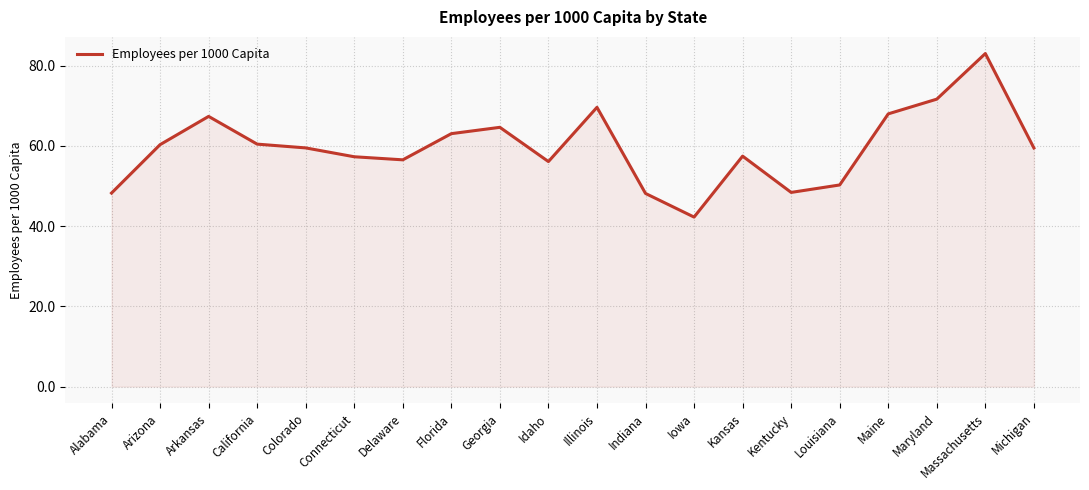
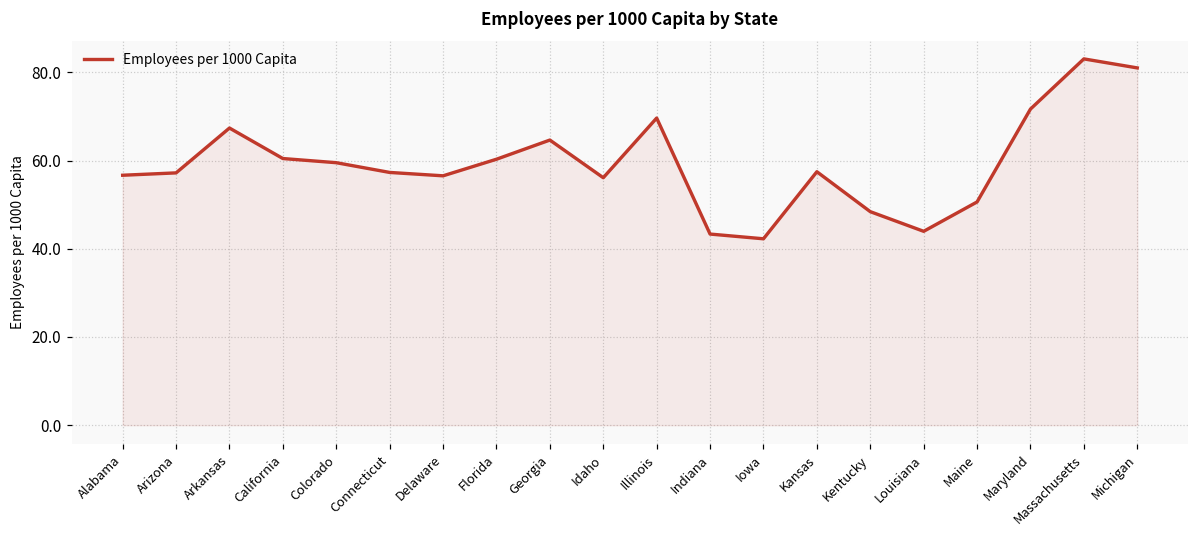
  {
-   "Alabama": 48,
-   "Arizona": 60,
+   "Alabama": 57,
+   "Arizona": 57,
    "Arkansas": 67,
    "California": 60,
    "Colorado": 60,
    "Connecticut": 57,
    "Delaware": 57,
-   "Florida": 63,
+   "Florida": 60,
    "Georgia": 65,
    "Idaho": 56,
    "Illinois": 70,
-   "Indiana": 48,
+   "Indiana": 43,
    "Iowa": 42,
    "Kansas": 57,
    "Kentucky": 48,
-   "Louisiana": 50,
-   "Maine": 68,
+   "Louisiana": 44,
+   "Maine": 51,
    "Maryland": 72,
    "Massachusetts": 83,
-   "Michigan": 60
+   "Michigan": 81
  }
